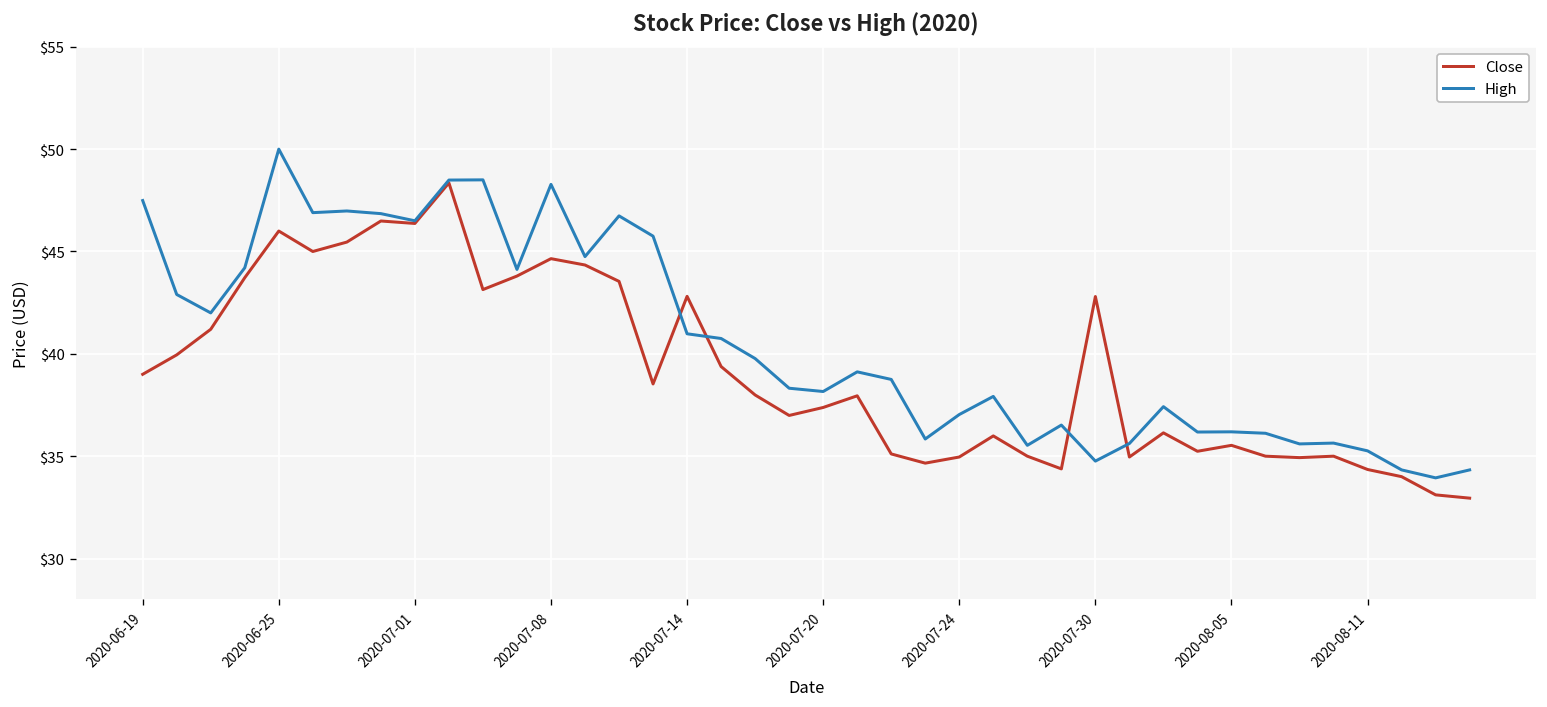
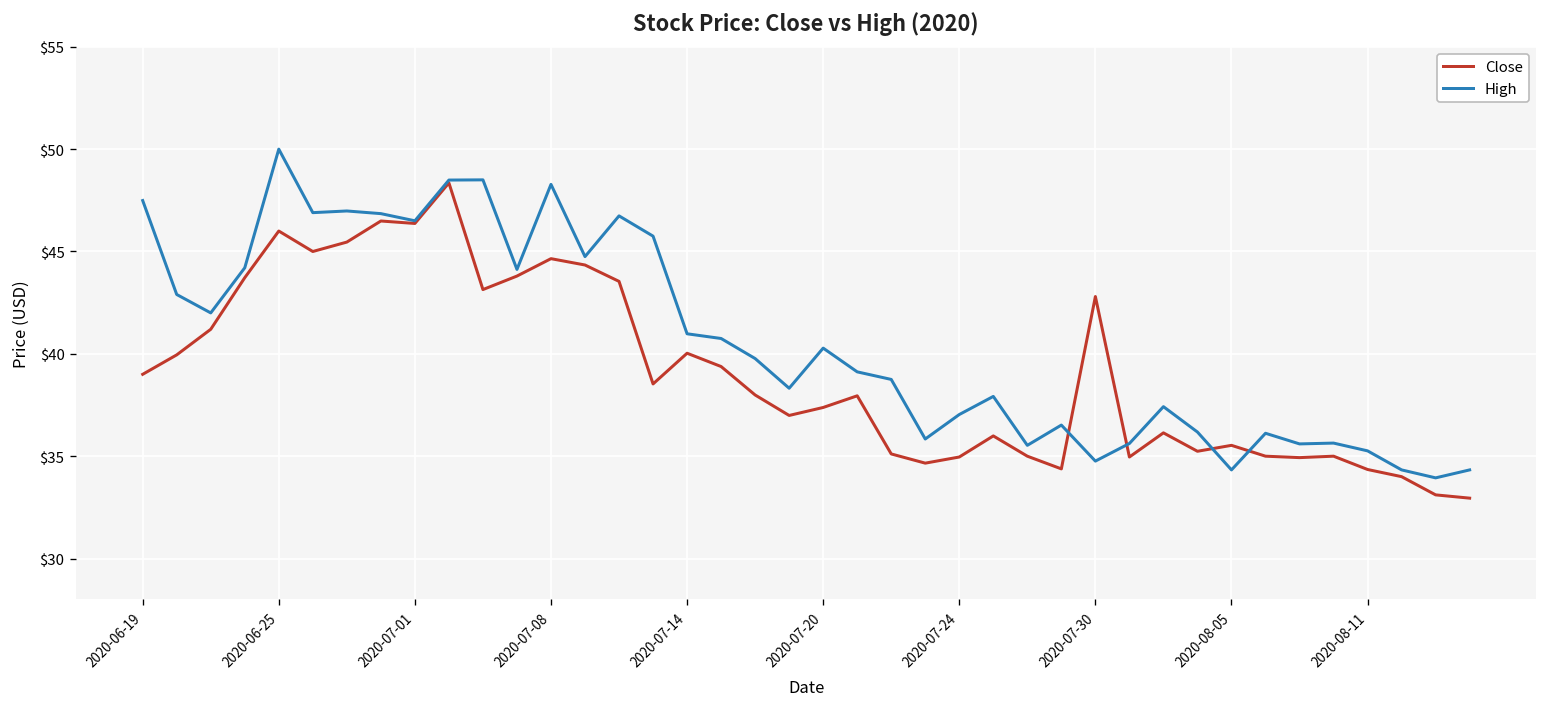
  {
    "Close": {
      "2020-06-19": "$39.0",
      "2020-06-25": "$46.0",
      "2020-07-08": "$44.7",
-     "2020-07-14": "$42.8",
+     "2020-07-14": "$40.0",
      "2020-07-20": "$37.4",
      "2020-07-24": "$35.0",
      "2020-07-30": "$42.8",
      "2020-08-05": "$35.5",
      "2020-08-11": "$34.4"
    },
    "High": {
      "2020-06-19": "$47.5",
      "2020-06-25": "$50.0",
      "2020-07-08": "$48.3",
      "2020-07-14": "$41.0",
-     "2020-07-20": "$38.2",
+     "2020-07-20": "$40.3",
      "2020-07-24": "$37.0",
      "2020-07-30": "$34.8",
-     "2020-08-05": "$36.2",
+     "2020-08-05": "$34.3",
      "2020-08-11": "$35.3"
    }
  }
